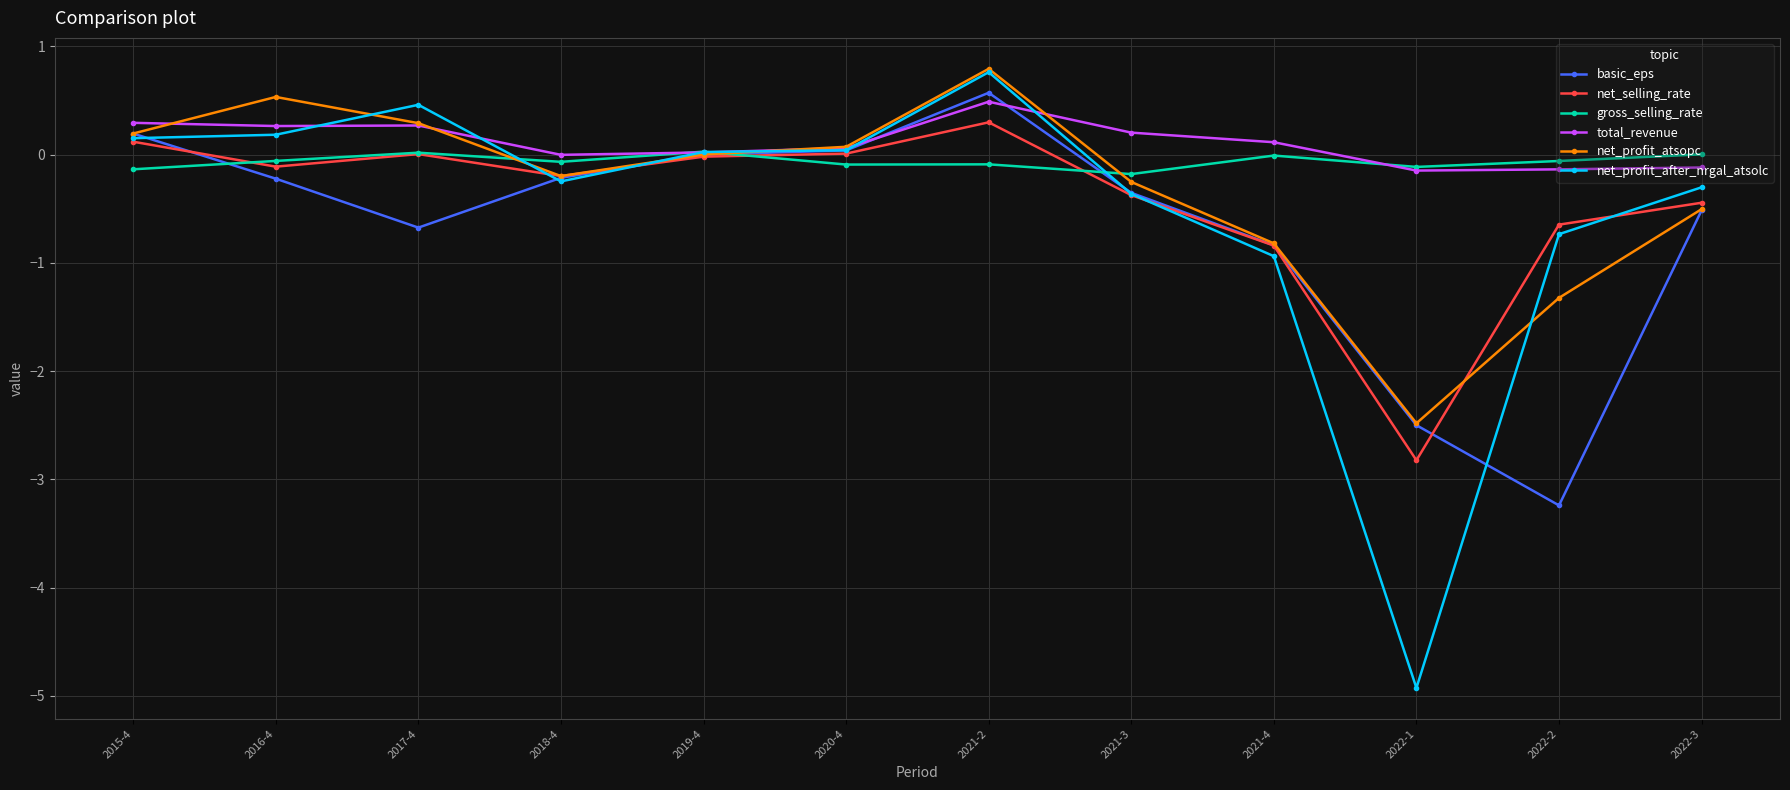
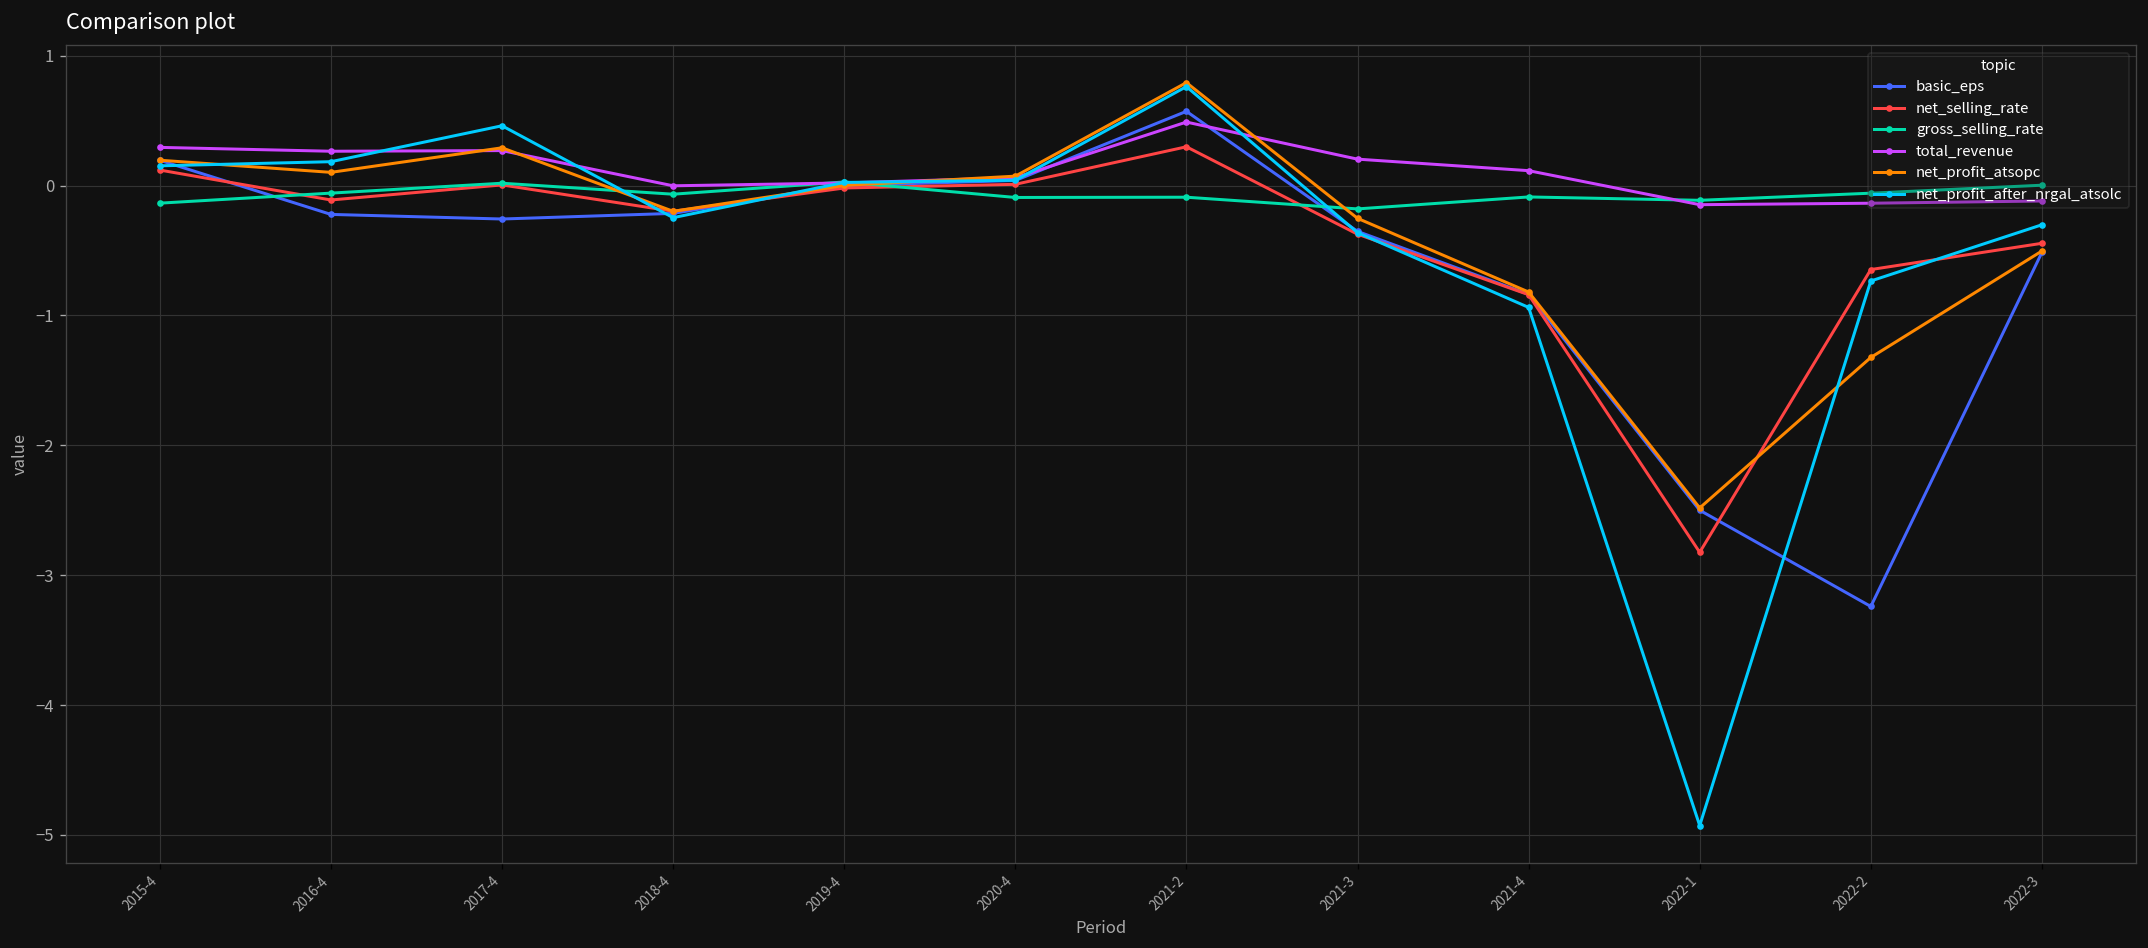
  {
    "basic_eps": {
      "2016-4": -0.22,
-     "2017-4": -0.67,
+     "2017-4": -0.26,
      "2021-2": 0.57,
      "2022-2": -3.24
    },
    "net_selling_rate": {
      "2015-4": 0.12,
      "2016-4": -0.11,
      "2020-4": 0.01,
      "2021-2": 0.30,
      "2022-1": -2.82,
      "2022-2": -0.65,
      "2022-3": -0.44
    },
    "gross_selling_rate": {
      "2015-4": -0.14,
      "2016-4": -0.06,
      "2018-4": -0.07,
      "2020-4": -0.09,
      "2021-2": -0.09,
      "2021-3": -0.18,
-     "2021-4": -0.01,
+     "2021-4": -0.09,
      "2022-1": -0.11
    },
    "total_revenue": {
      "2015-4": 0.29,
      "2016-4": 0.26,
      "2018-4": 0.00,
      "2021-2": 0.49,
      "2021-3": 0.20,
      "2021-4": 0.11,
      "2022-1": -0.15
    },
    "net_profit_atsopc": {
-     "2016-4": 0.53,
+     "2016-4": 0.10,
      "2021-2": 0.79,
      "2021-3": -0.25,
      "2022-2": -1.32
    },
    "net_profit_after_nrgal_atsolc": {
      "2015-4": 0.15,
      "2016-4": 0.18,
      "2017-4": 0.46,
      "2018-4": -0.25,
      "2021-2": 0.76,
      "2021-4": -0.94,
      "2022-1": -4.93,
      "2022-2": -0.73,
      "2022-3": -0.30
    }
  }
